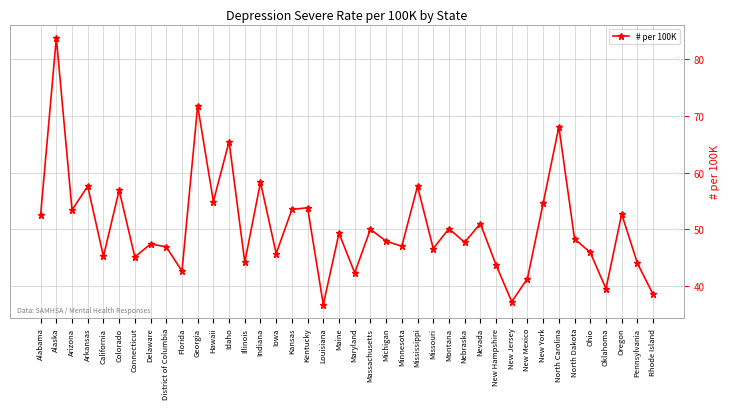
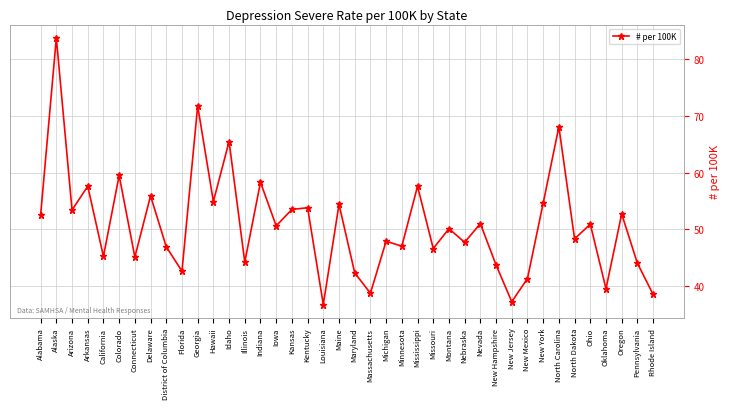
  {
    "Alabama": 53,
    "Alaska": 84,
    "Arizona": 53,
    "Arkansas": 58,
    "California": 45,
-   "Colorado": 57,
+   "Colorado": 60,
    "Connecticut": 45,
-   "Delaware": 47,
+   "Delaware": 56,
    "District of Columbia": 47,
    "Florida": 43,
    "Georgia": 72,
    "Hawaii": 55,
    "Idaho": 66,
    "Illinois": 44,
    "Indiana": 58,
-   "Iowa": 46,
+   "Iowa": 51,
    "Kansas": 54,
    "Kentucky": 54,
    "Louisiana": 37,
-   "Maine": 49,
+   "Maine": 54,
    "Maryland": 42,
-   "Massachusetts": 50,
+   "Massachusetts": 39,
    "Michigan": 48,
    "Minnesota": 47,
    "Mississippi": 58,
    "Missouri": 47,
    "Montana": 50,
    "Nebraska": 48,
    "Nevada": 51,
    "New Hampshire": 44,
    "New Jersey": 37,
    "New Mexico": 41,
    "New York": 55,
    "North Carolina": 68,
    "North Dakota": 48,
-   "Ohio": 46,
+   "Ohio": 51,
    "Oklahoma": 40,
    "Oregon": 53,
    "Pennsylvania": 44,
    "Rhode Island": 39
  }
